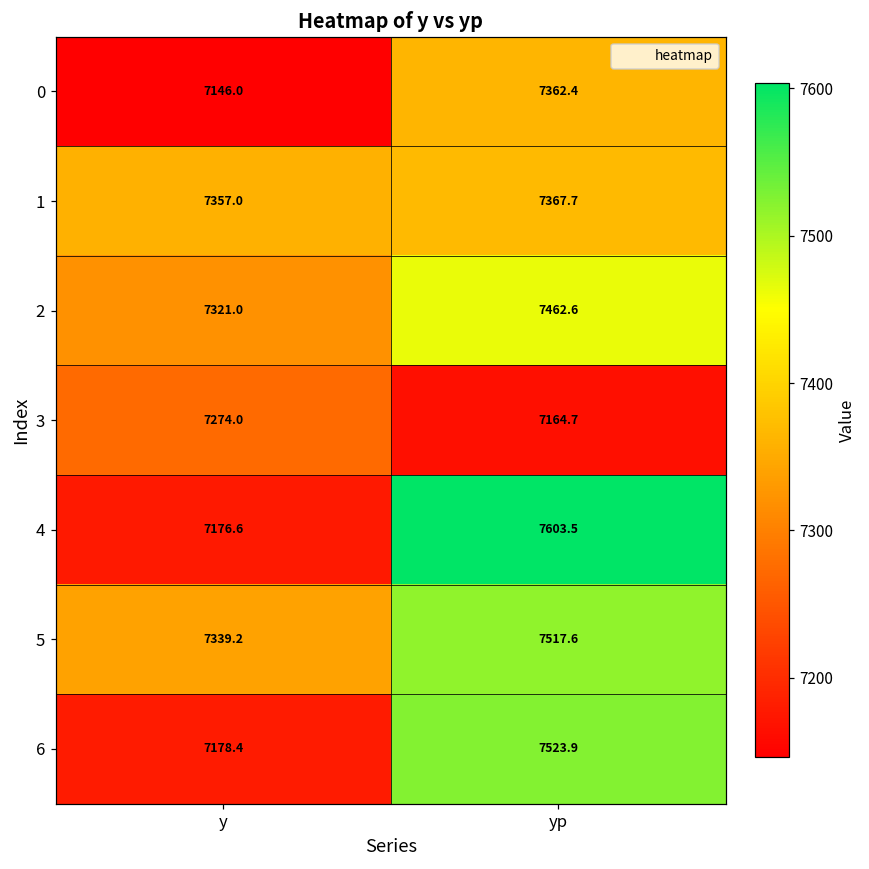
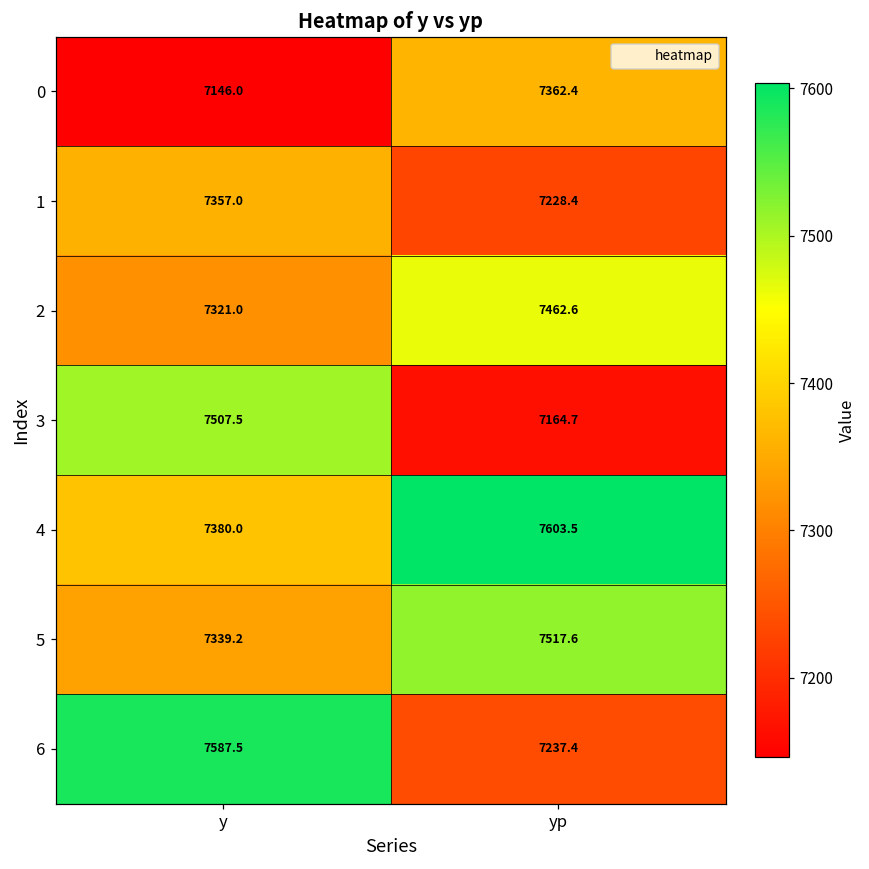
  {
    "0": {
      "y": 7146.0,
      "yp": 7362.4
    },
    "1": {
      "y": 7357.0,
-     "yp": 7367.7
+     "yp": 7228.4
    },
    "2": {
      "y": 7321.0,
      "yp": 7462.6
    },
    "3": {
-     "y": 7274.0,
+     "y": 7507.5,
      "yp": 7164.7
    },
    "4": {
-     "y": 7176.6,
+     "y": 7380.0,
      "yp": 7603.5
    },
    "5": {
      "y": 7339.2,
      "yp": 7517.6
    },
    "6": {
-     "y": 7178.4,
-     "yp": 7523.9
+     "y": 7587.5,
+     "yp": 7237.4
    }
  }
